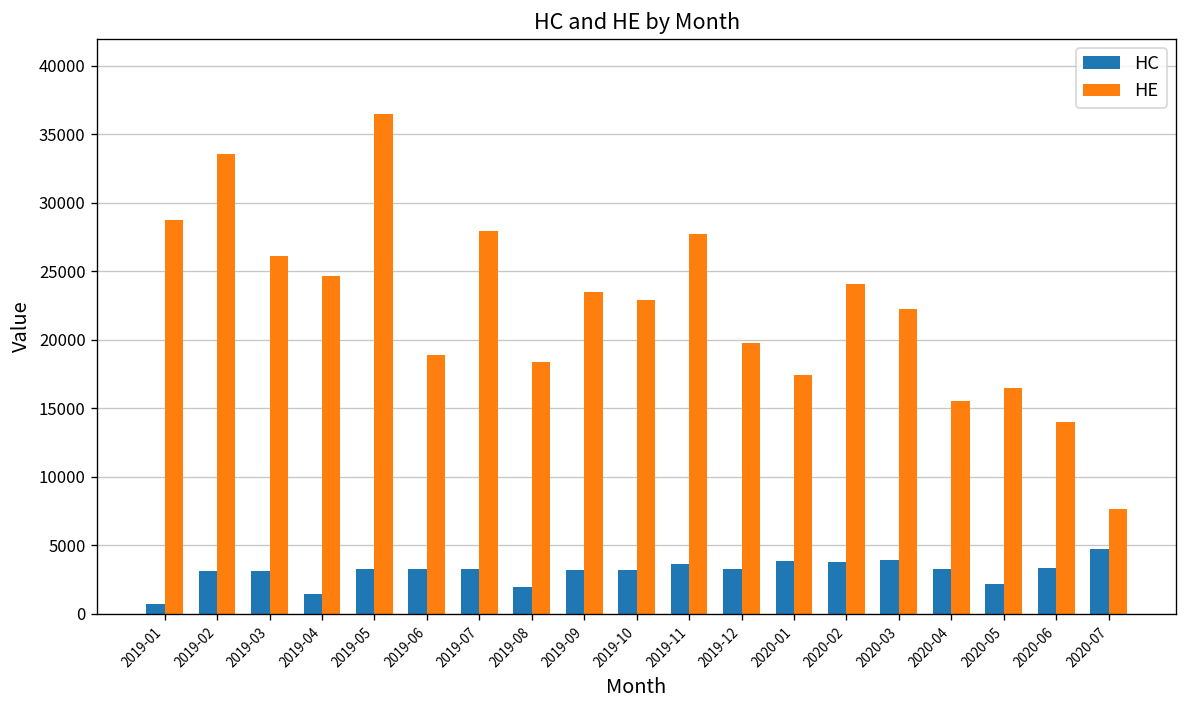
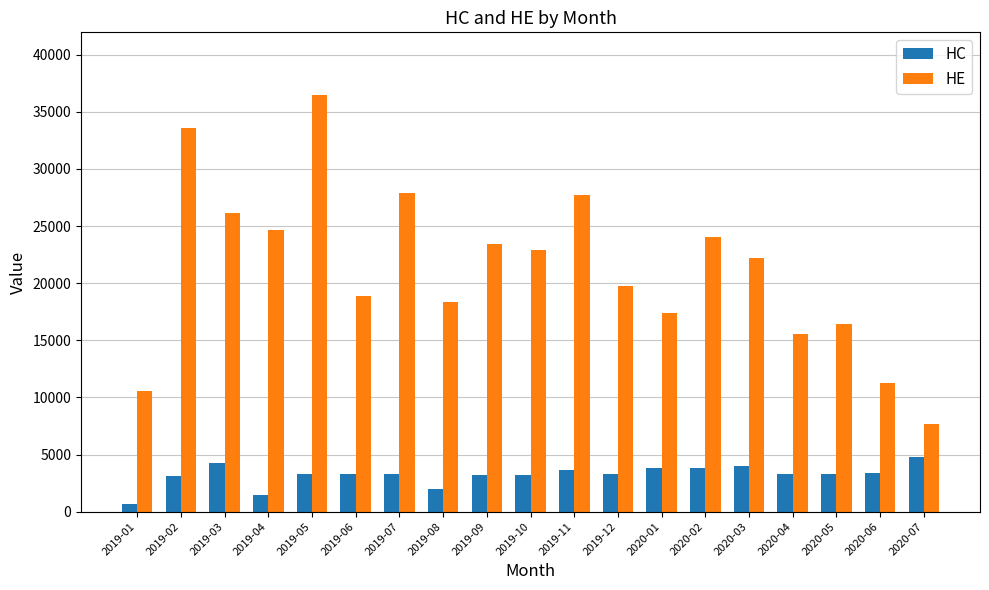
  {
    "HC": {
      "2019-01": 700,
      "2019-02": 3100,
-     "2019-03": 3100,
+     "2019-03": 4300,
      "2019-04": 1400,
      "2019-05": 3300,
      "2019-06": 3300,
      "2019-07": 3300,
      "2019-08": 2000,
      "2019-09": 3200,
      "2019-10": 3200,
      "2019-11": 3700,
      "2019-12": 3300,
      "2020-01": 3800,
      "2020-02": 3800,
      "2020-03": 4000,
      "2020-04": 3300,
-     "2020-05": 2200,
+     "2020-05": 3300,
      "2020-06": 3300,
      "2020-07": 4800
    },
    "HE": {
-     "2019-01": 28700,
+     "2019-01": 10600,
      "2019-02": 33600,
      "2019-03": 26100,
      "2019-04": 24600,
      "2019-05": 36500,
      "2019-06": 18900,
      "2019-07": 27900,
      "2019-08": 18300,
      "2019-09": 23500,
      "2019-10": 22900,
      "2019-11": 27700,
      "2019-12": 19800,
      "2020-01": 17400,
      "2020-02": 24000,
      "2020-03": 22200,
      "2020-04": 15600,
      "2020-05": 16500,
-     "2020-06": 14000,
+     "2020-06": 11300,
      "2020-07": 7700
    }
  }
